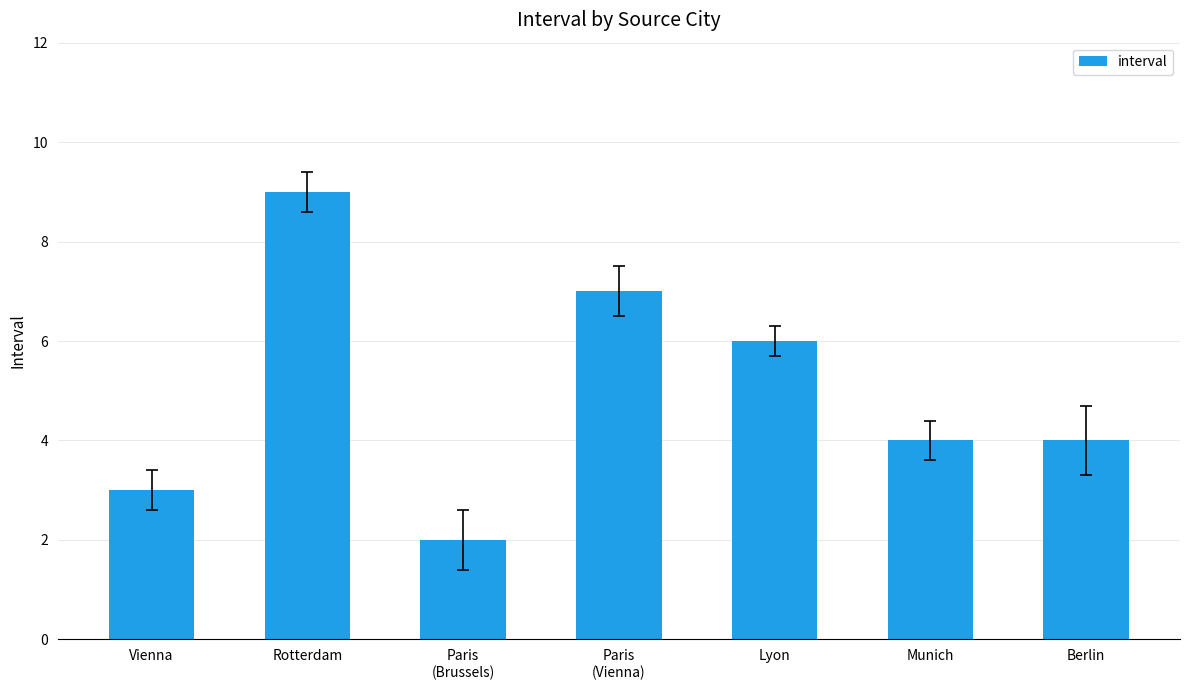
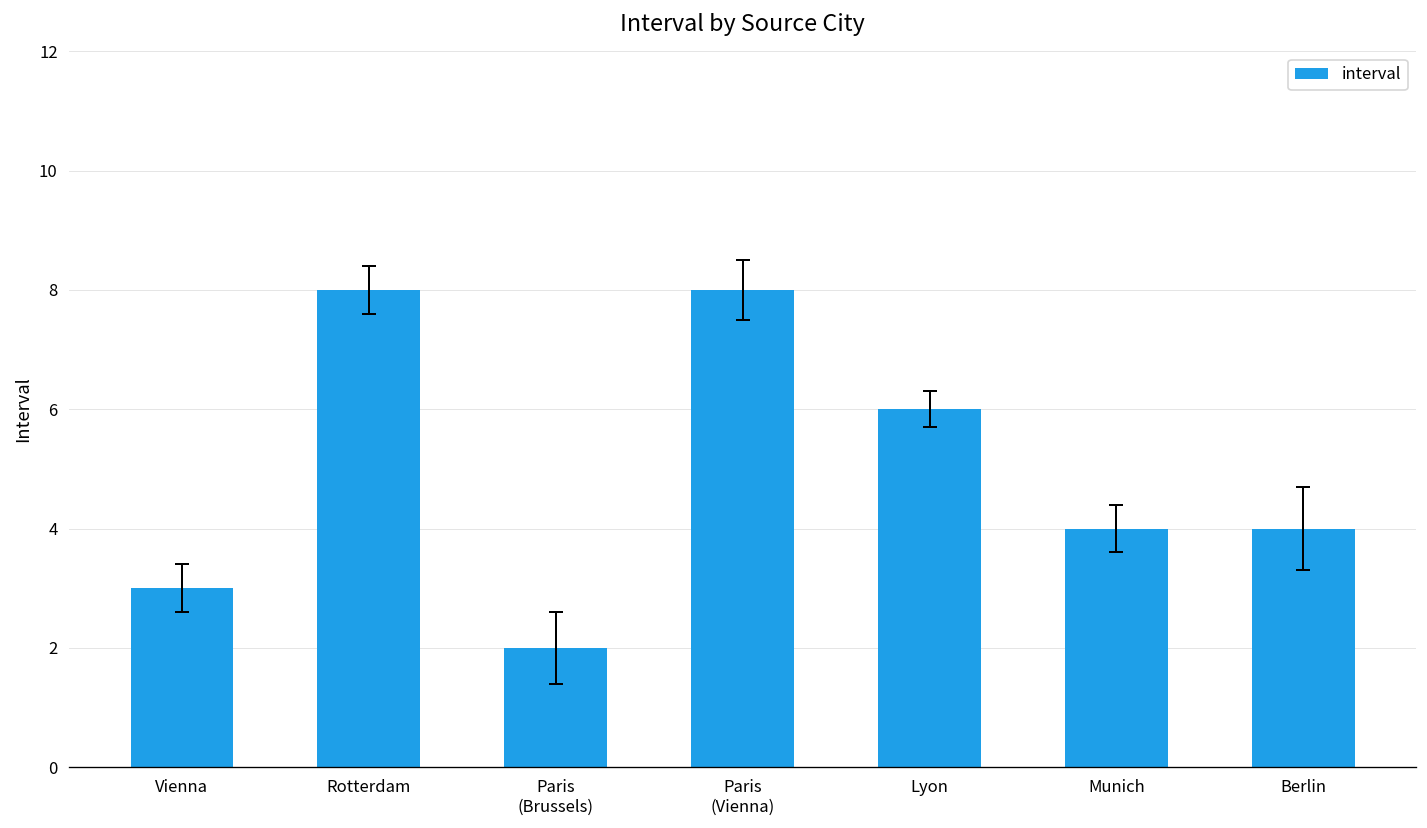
  {
    "interval": {
      "Vienna": 3,
-     "Rotterdam": 9,
+     "Rotterdam": 8,
      "Paris (Brussels)": 2,
-     "Paris (Vienna)": 7,
+     "Paris (Vienna)": 8,
      "Lyon": 6,
      "Munich": 4,
      "Berlin": 4
    }
  }
